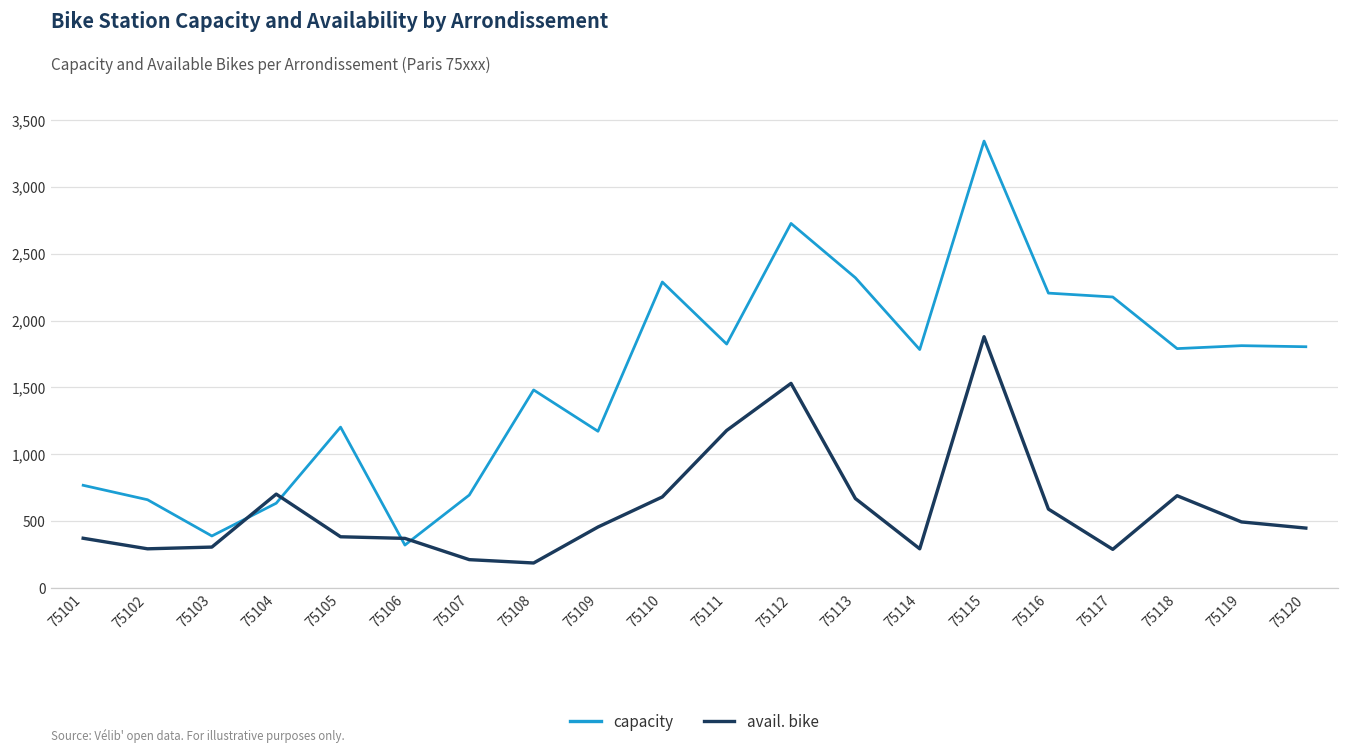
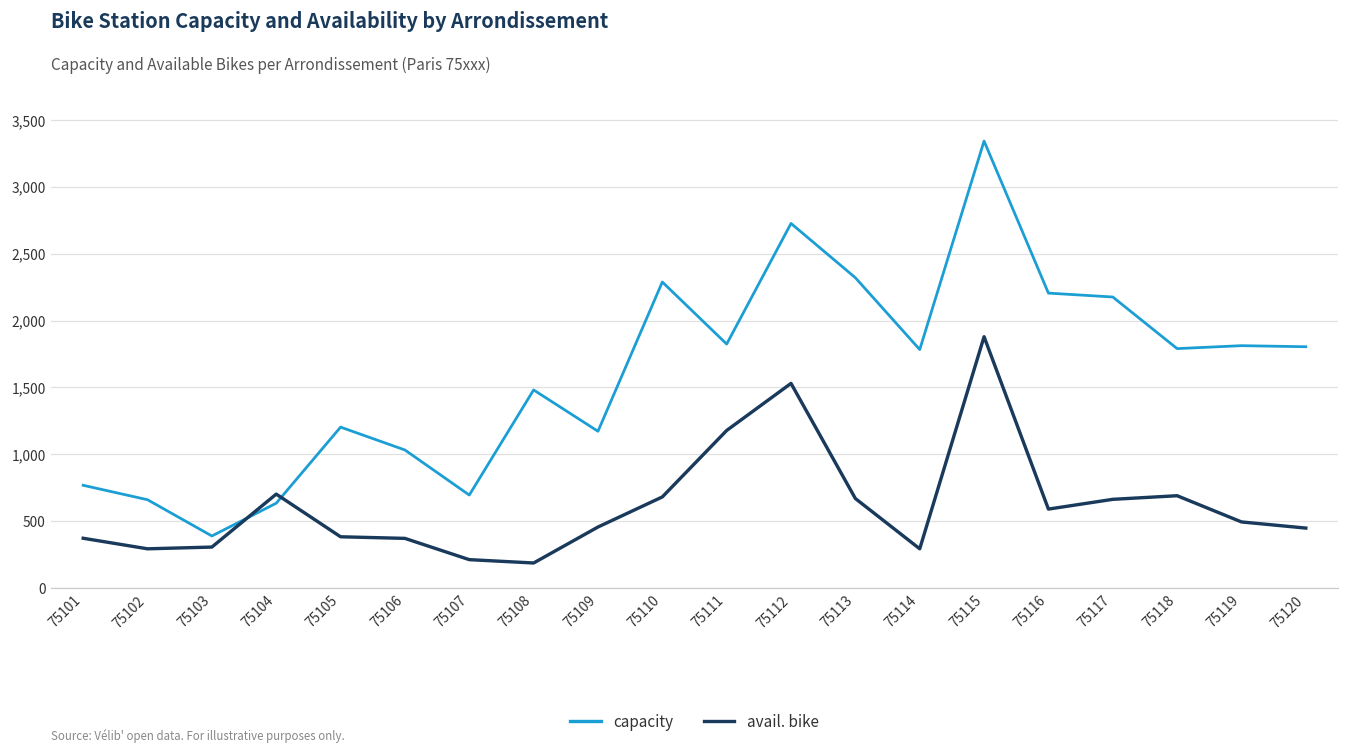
  {
    "capacity": {
      "75101": "770",
      "75102": "660",
      "75103": "390",
      "75104": "630",
      "75105": "1,200",
-     "75106": "320",
+     "75106": "1,030",
      "75107": "700",
      "75108": "1,480",
      "75109": "1,170",
      "75110": "2,290",
      "75111": "1,820",
      "75112": "2,730",
      "75113": "2,320",
      "75114": "1,780",
      "75115": "3,340",
      "75116": "2,210",
      "75117": "2,180",
      "75118": "1,790",
      "75119": "1,810",
      "75120": "1,800"
    },
    "avail. bike": {
      "75101": "370",
      "75102": "290",
      "75103": "310",
      "75104": "700",
      "75105": "380",
      "75106": "370",
      "75107": "210",
      "75108": "190",
      "75109": "460",
      "75110": "680",
      "75111": "1,180",
      "75112": "1,530",
      "75113": "670",
      "75114": "290",
      "75115": "1,880",
      "75116": "590",
-     "75117": "290",
+     "75117": "660",
      "75118": "690",
      "75119": "490",
      "75120": "450"
    }
  }
